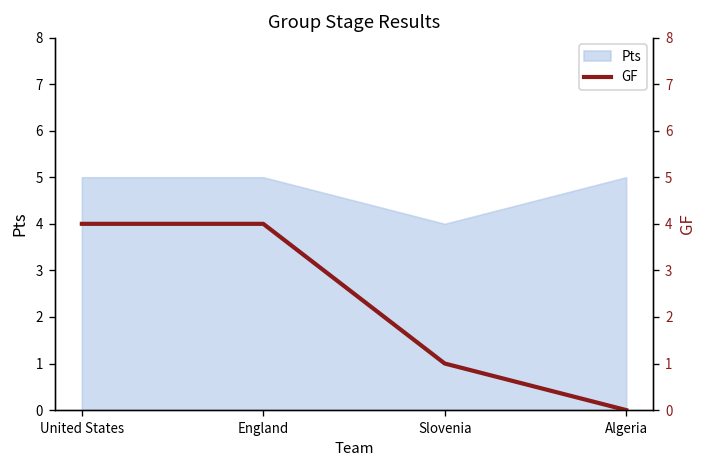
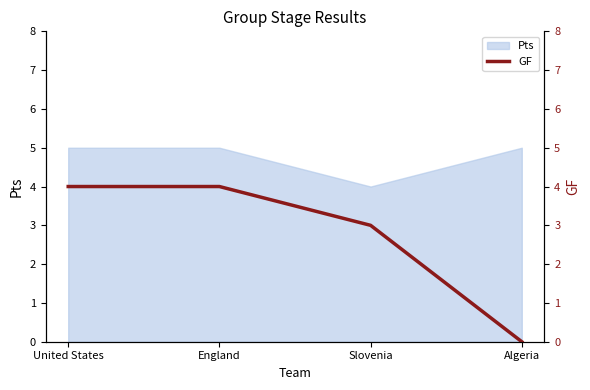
  {
    "Pts": {
      "United States": 5.0,
      "England": 5.0,
      "Slovenia": 4.0,
      "Algeria": 5.0
    },
    "GF": {
      "United States": 4,
      "England": 4,
-     "Slovenia": 1,
+     "Slovenia": 3,
      "Algeria": 0
    }
  }
